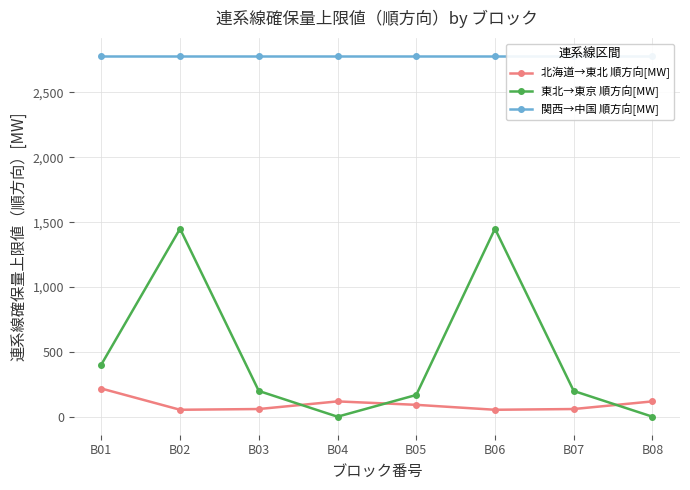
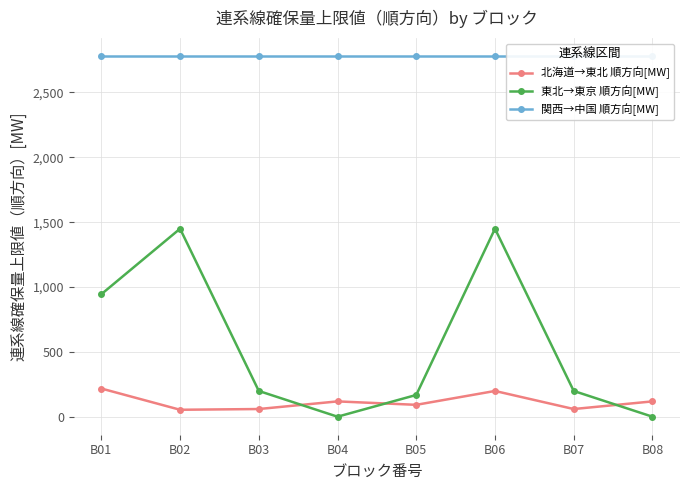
  {
    "北海道→東北 順方向[MW]": {
      "B01": "220",
      "B02": "50",
      "B03": "60",
      "B04": "120",
      "B05": "90",
-     "B06": "50",
+     "B06": "200",
      "B07": "60",
      "B08": "120"
    },
    "東北→東京 順方向[MW]": {
-     "B01": "400",
+     "B01": "940",
      "B02": "1,450",
      "B03": "200",
      "B04": "0",
      "B05": "170",
      "B06": "1,450",
      "B07": "200",
      "B08": "0"
    },
    "関西→中国 順方向[MW]": {
      "B01": "2,780",
      "B02": "2,780",
      "B03": "2,780",
      "B04": "2,780",
      "B05": "2,780",
      "B06": "2,780"
    }
  }
